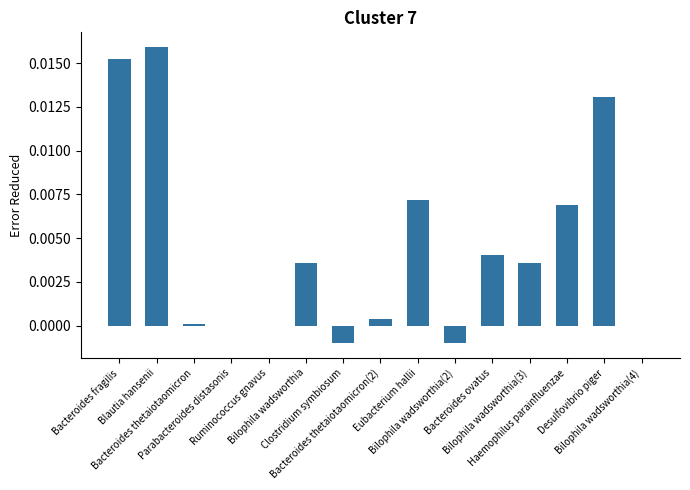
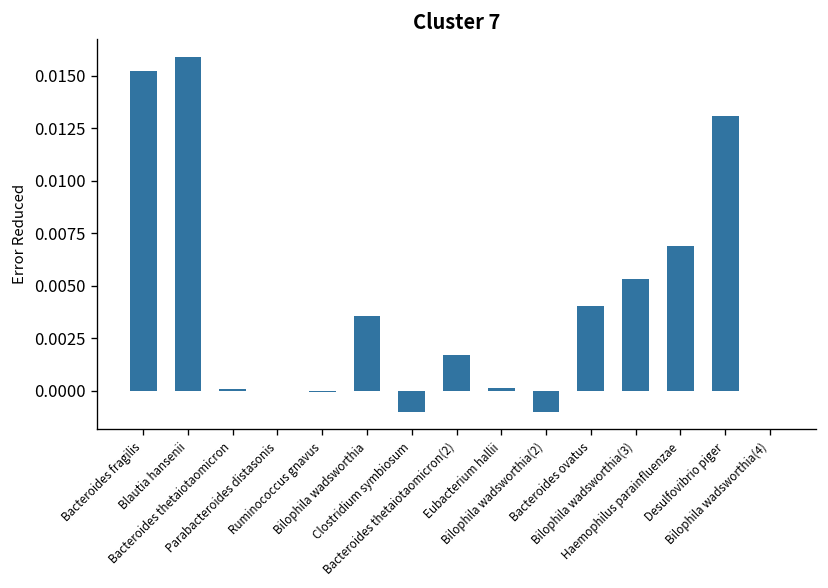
  {
    "Bacteroides fragilis": 0.0152,
    "Blautia hansenii": 0.0159,
    "Bilophila wadsworthia": 0.0036,
    "Clostridium symbiosum": -0.0010,
-   "Bacteroides thetaiotaomicron(2)": 0.0004,
-   "Eubacterium hallii": 0.0072,
+   "Bacteroides thetaiotaomicron(2)": 0.0017,
+   "Eubacterium hallii": 0.0001,
    "Bilophila wadsworthia(2)": -0.0010,
    "Bacteroides ovatus": 0.0040,
-   "Bilophila wadsworthia(3)": 0.0036,
+   "Bilophila wadsworthia(3)": 0.0053,
    "Haemophilus parainfluenzae": 0.0069,
    "Desulfovibrio piger": 0.0131
  }
